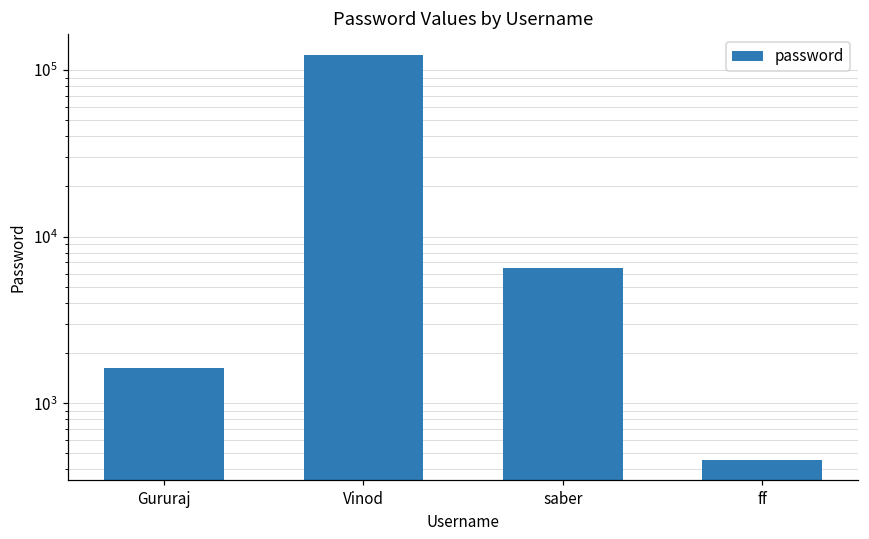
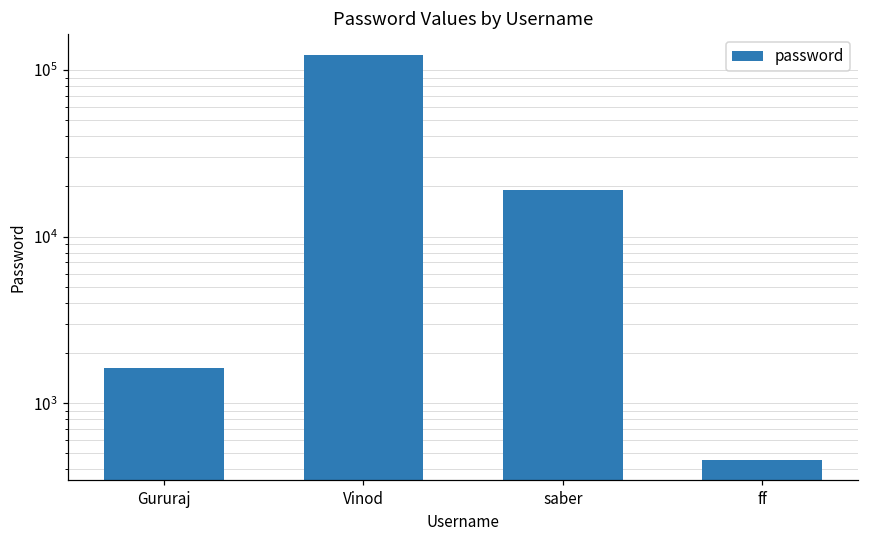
  {
    "Gururaj": 1600,
    "Vinod": 120000,
-   "saber": 6500,
+   "saber": 19000,
    "ff": 460
  }
